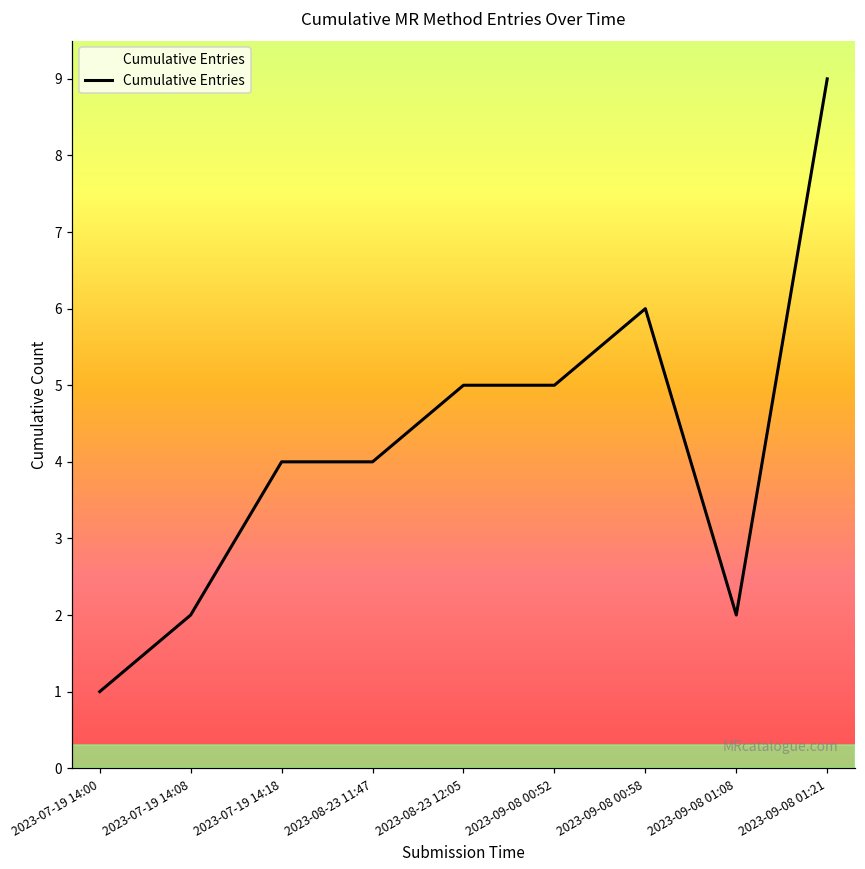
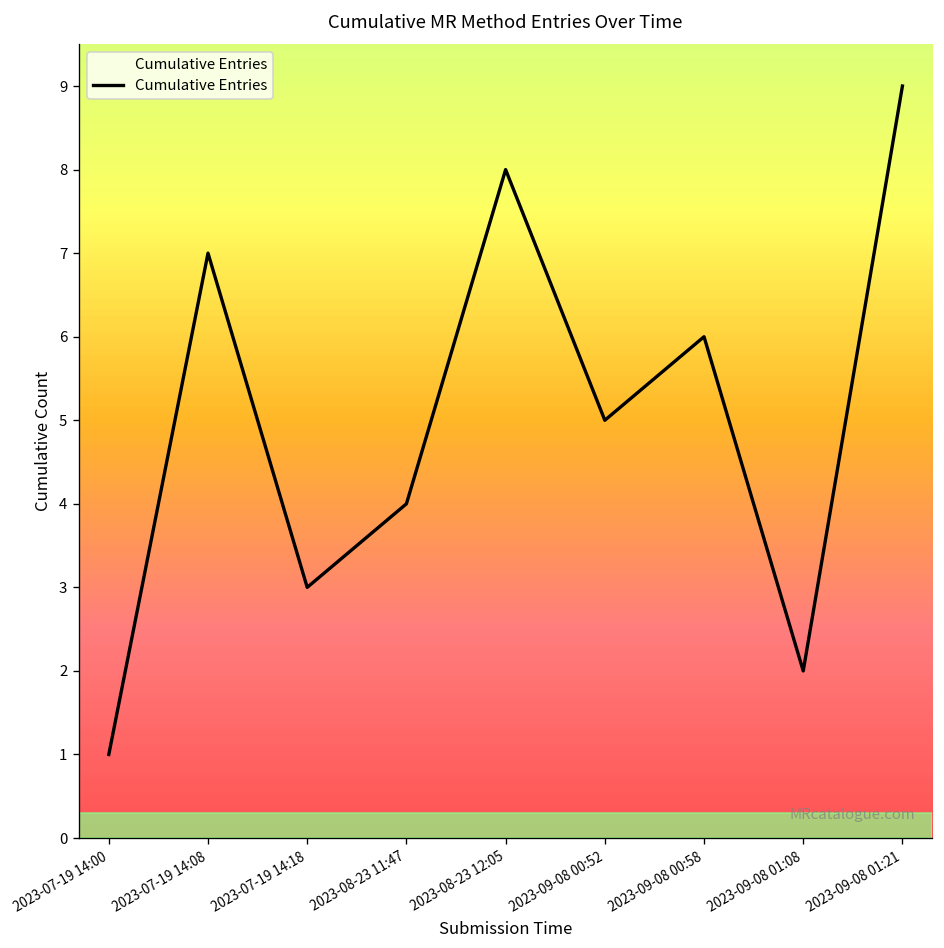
  {
    "2023-07-19 14:00": 1,
-   "2023-07-19 14:08": 2,
-   "2023-07-19 14:18": 4,
+   "2023-07-19 14:08": 7,
+   "2023-07-19 14:18": 3,
    "2023-08-23 11:47": 4,
-   "2023-08-23 12:05": 5,
+   "2023-08-23 12:05": 8,
    "2023-09-08 00:52": 5,
    "2023-09-08 00:58": 6,
    "2023-09-08 01:08": 2,
    "2023-09-08 01:21": 9
  }
